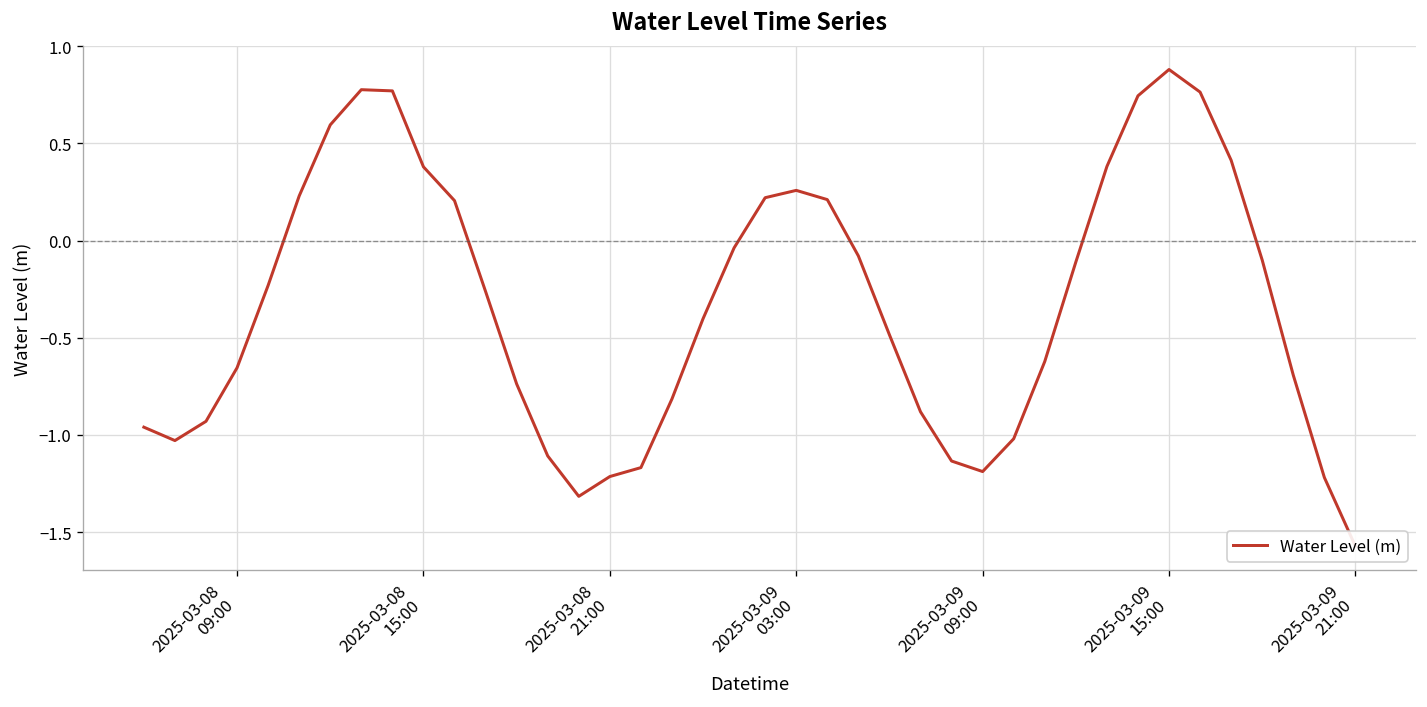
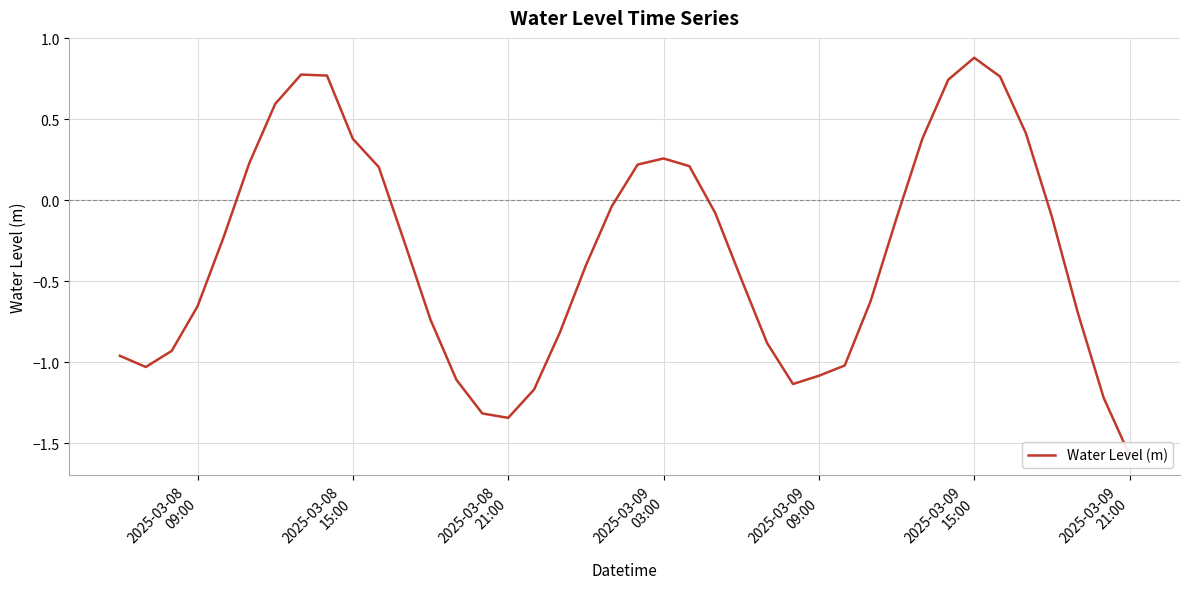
  {
    "2025-03-08 09:00": -0.65,
    "2025-03-08 15:00": 0.38,
-   "2025-03-08 21:00": -1.21,
+   "2025-03-08 21:00": -1.34,
    "2025-03-09 03:00": 0.26,
-   "2025-03-09 09:00": -1.19,
+   "2025-03-09 09:00": -1.08,
    "2025-03-09 15:00": 0.88
  }
